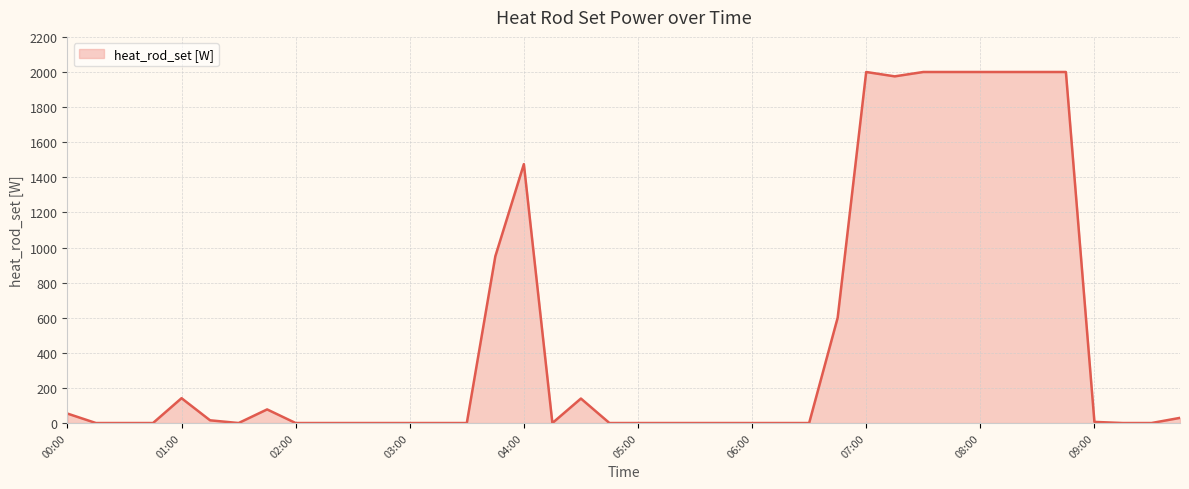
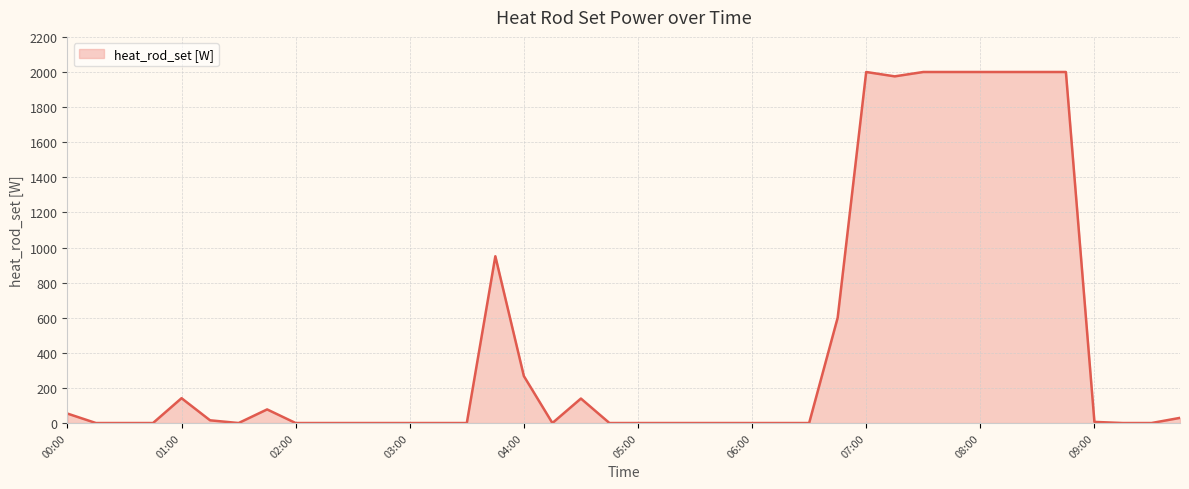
  {
    "00:00": 50,
    "01:00": 140,
    "02:00": 0,
    "03:00": 0,
-   "04:00": 1480,
+   "04:00": 270,
    "05:00": 0,
    "06:00": 0,
    "07:00": 2000,
    "08:00": 2000,
    "09:00": 10
  }
